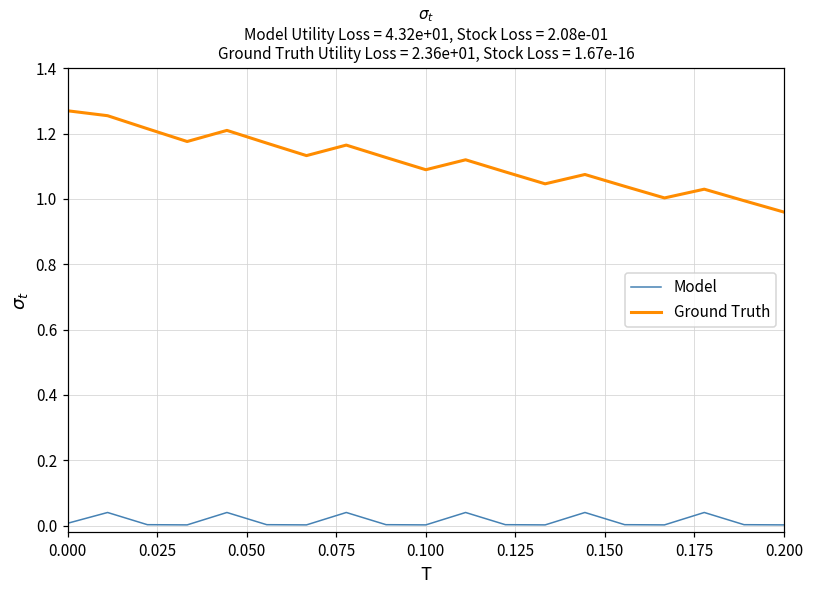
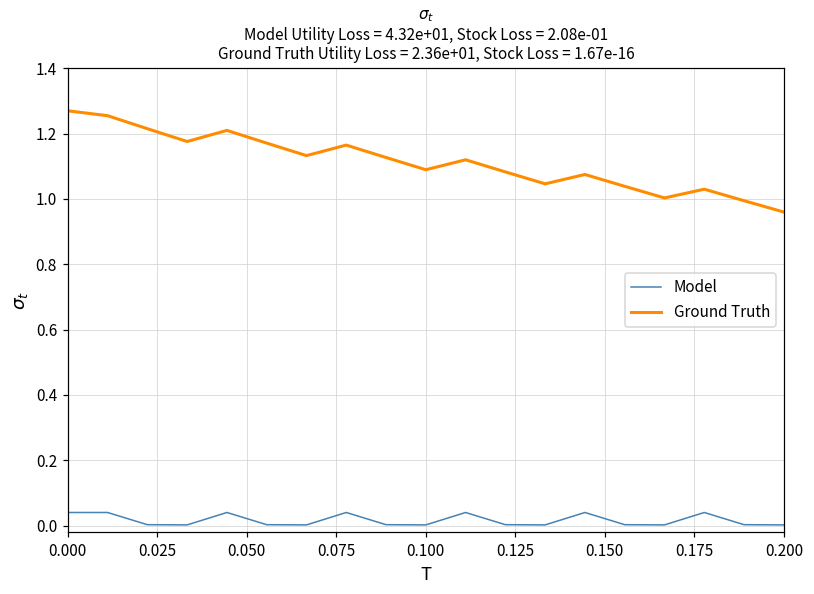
  {
    "Model": {
-     "0.000": 0.01,
+     "0.000": 0.04,
      "0.100": 0.00,
      "0.200": 0.00
    },
    "Ground Truth": {
      "0.000": 1.27,
      "0.100": 1.09,
      "0.200": 0.96
    }
  }
